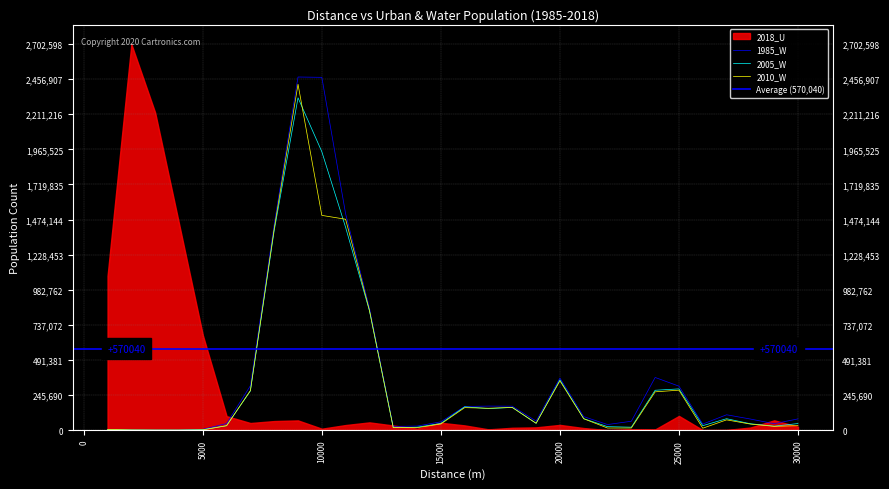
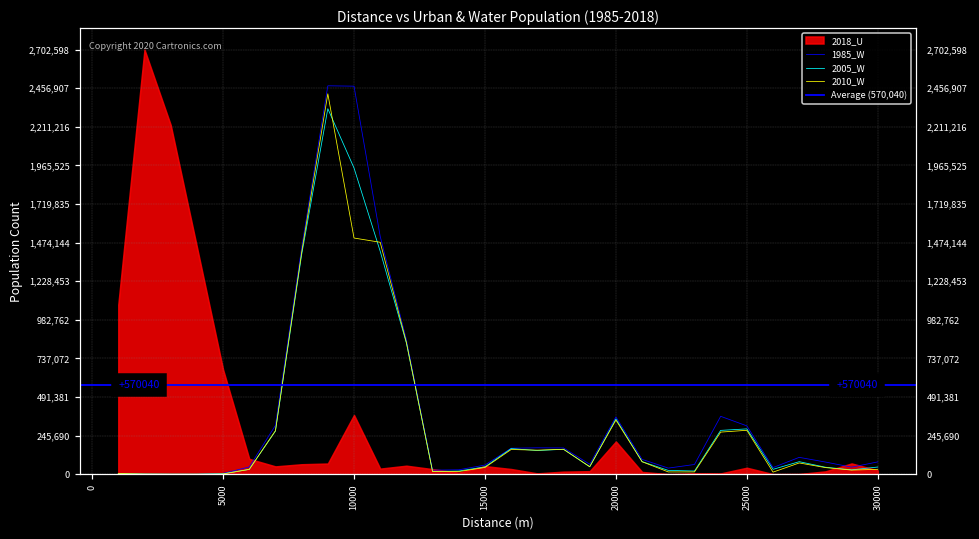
  {
    "2018_U": {
      "5000": "670,000",
-     "10000": "10,000",
-     "20000": "40,000",
-     "25000": "100,000"
+     "10000": "380,000",
+     "20000": "210,000",
+     "25000": "40,000"
    },
    "1985_W": {
      "10000": "2,470,000",
      "25000": "310,000",
      "30000": "80,000"
    },
    "2005_W": {
      "10000": "1,950,000"
    },
    "2010_W": {
      "10000": "1,500,000"
    }
  }
